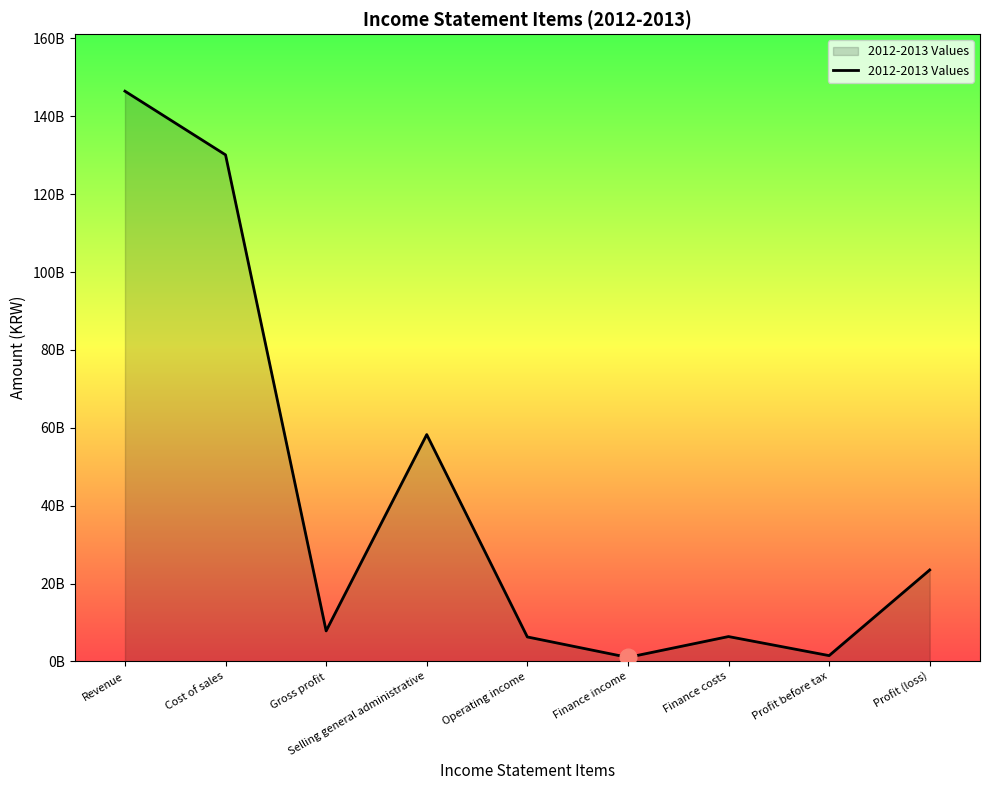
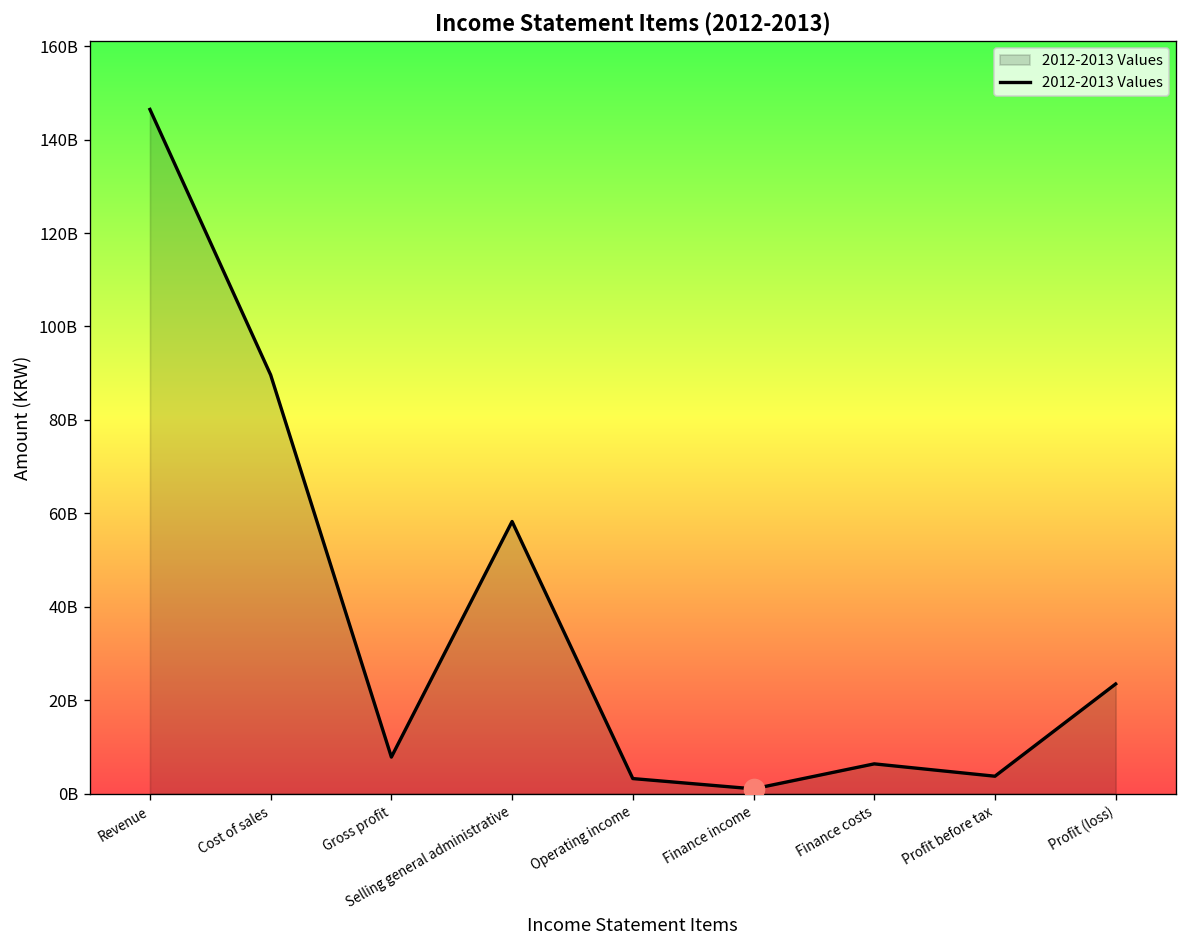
  {
    "2012-2013 Values": {
      "Revenue": 146000000000,
-     "Cost of sales": 130000000000,
+     "Cost of sales": 90000000000,
      "Gross profit": 8000000000,
      "Selling general administrative": 58000000000,
-     "Operating income": 6000000000,
+     "Operating income": 3000000000,
      "Finance costs": 6000000000,
-     "Profit before tax": 1000000000,
+     "Profit before tax": 4000000000,
      "Profit (loss)": 23000000000
    }
  }
